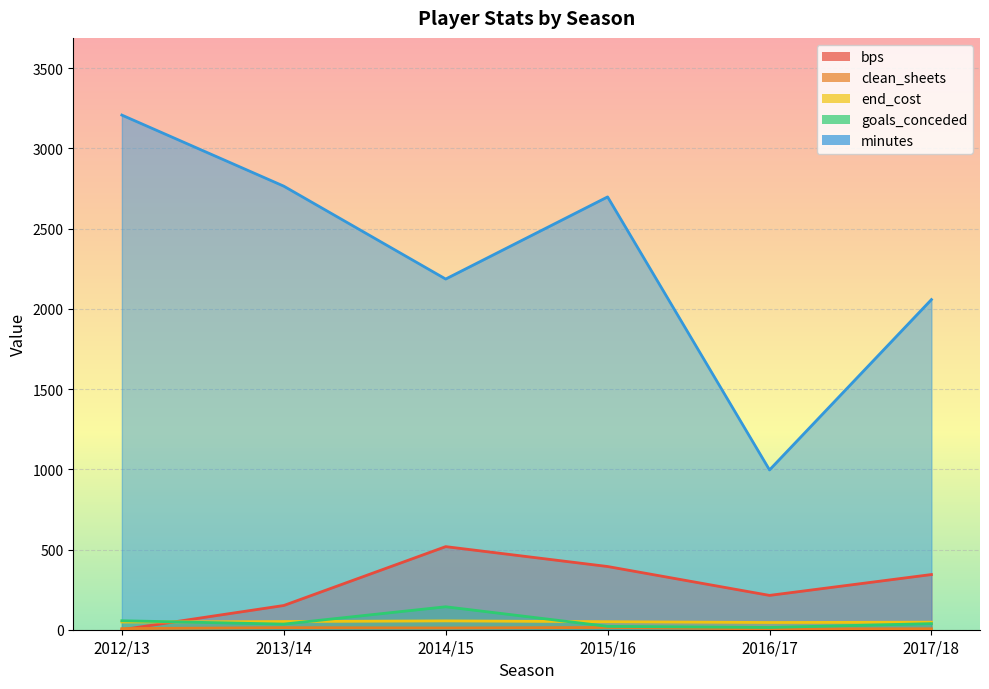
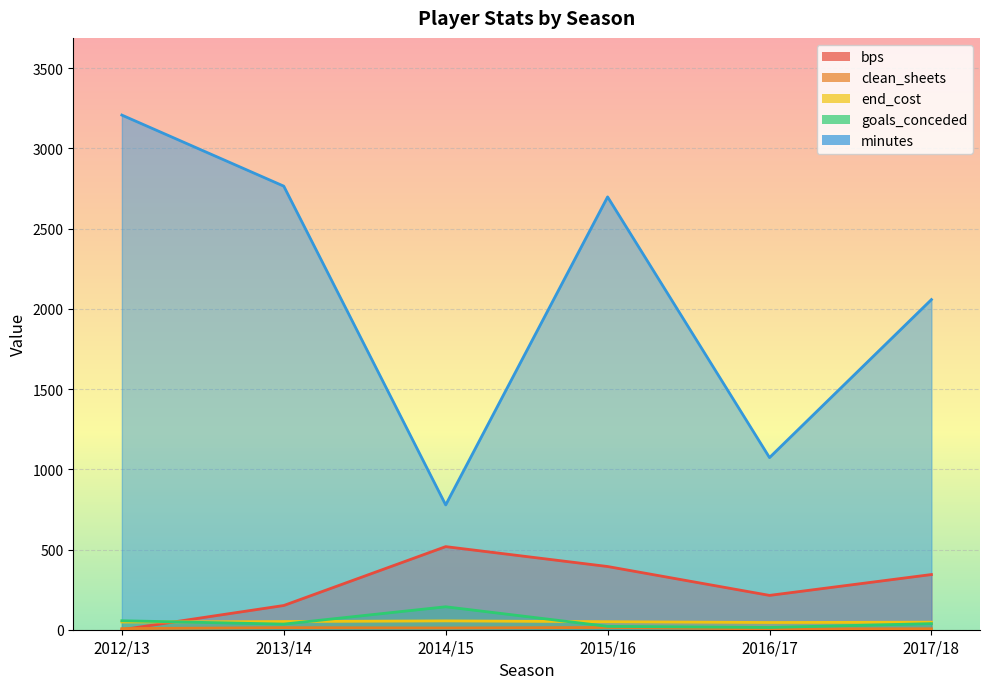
  {
    "goals_conceded": {
      "2013/14": 40,
      "2014/15": 140
    },
    "minutes": {
      "2012/13": 3210,
      "2013/14": 2770,
-     "2014/15": 2190,
+     "2014/15": 780,
      "2015/16": 2700,
-     "2016/17": 1000,
+     "2016/17": 1070,
      "2017/18": 2060
    }
  }
